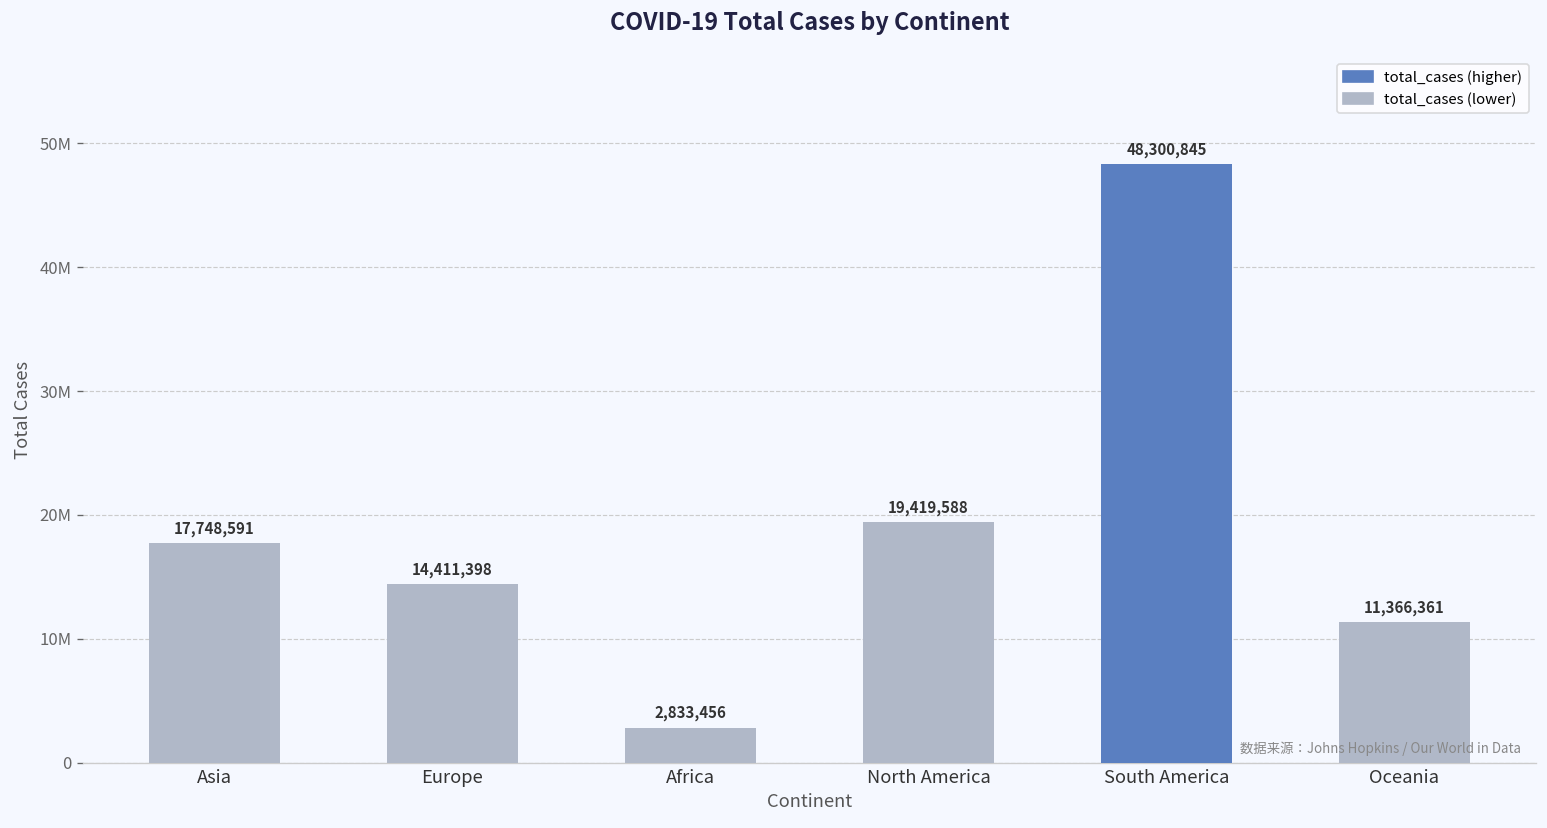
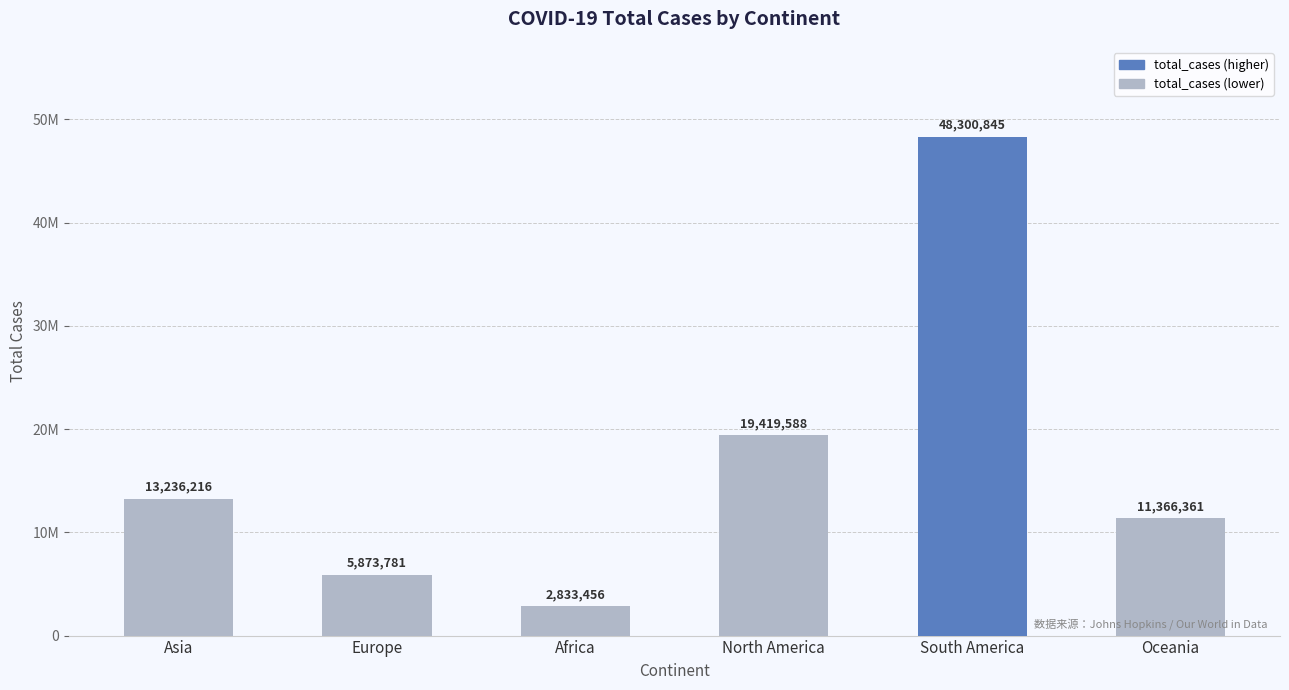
  {
-   "Asia": "17,748,591",
-   "Europe": "14,411,398",
+   "Asia": "13,236,216",
+   "Europe": "5,873,781",
    "Africa": "2,833,456",
    "North America": "19,419,588",
    "South America": "48,300,845",
    "Oceania": "11,366,361"
  }
